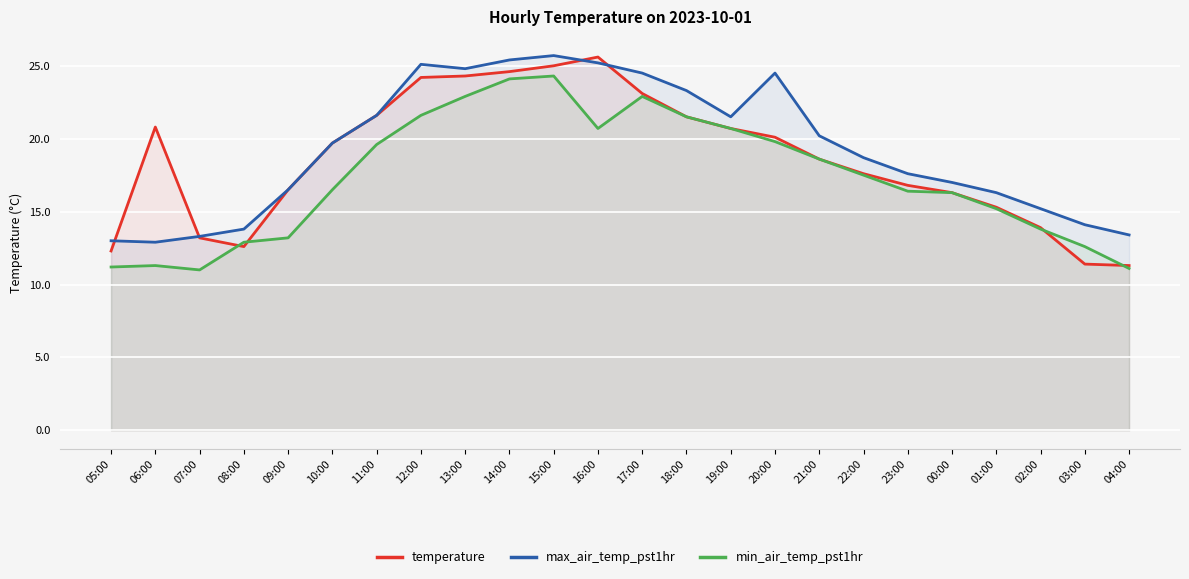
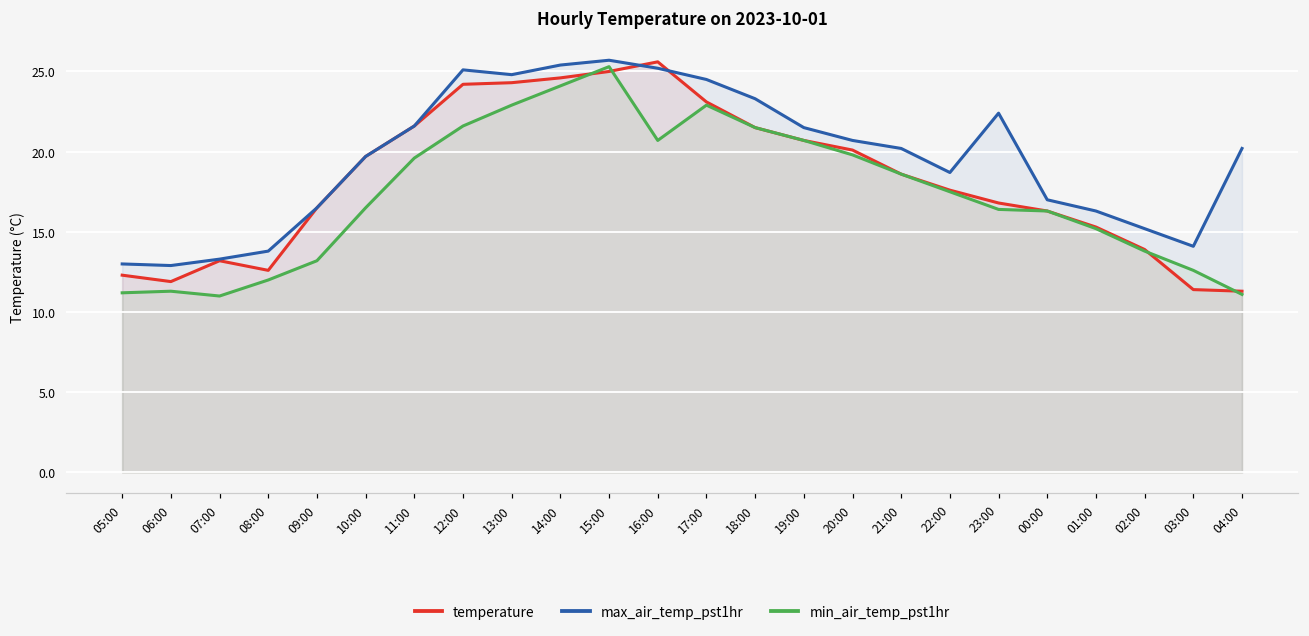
  {
    "temperature": {
      "05:00": 12.3,
-     "06:00": 20.8,
+     "06:00": 11.9,
      "08:00": 12.6,
      "12:00": 24.2,
      "13:00": 24.3,
      "14:00": 24.6,
      "15:00": 25.0,
      "16:00": 25.6,
      "17:00": 23.1,
      "20:00": 20.1,
      "23:00": 16.8,
      "03:00": 11.4,
      "04:00": 11.3
    },
    "max_air_temp_pst1hr": {
      "05:00": 13.0,
      "06:00": 12.9,
      "08:00": 13.8,
      "12:00": 25.1,
      "13:00": 24.8,
      "14:00": 25.4,
      "15:00": 25.7,
      "16:00": 25.2,
      "17:00": 24.5,
      "18:00": 23.3,
      "19:00": 21.5,
-     "20:00": 24.5,
+     "20:00": 20.7,
      "21:00": 20.2,
      "22:00": 18.7,
-     "23:00": 17.6,
+     "23:00": 22.4,
      "00:00": 17.0,
      "01:00": 16.3,
      "02:00": 15.2,
      "03:00": 14.1,
-     "04:00": 13.4
+     "04:00": 20.2
    },
    "min_air_temp_pst1hr": {
      "05:00": 11.2,
      "06:00": 11.3,
      "07:00": 11.0,
-     "08:00": 12.9,
+     "08:00": 12.0,
      "09:00": 13.2,
      "10:00": 16.5,
      "11:00": 19.6,
      "12:00": 21.6,
      "13:00": 22.9,
      "14:00": 24.1,
-     "15:00": 24.3,
+     "15:00": 25.3,
      "16:00": 20.7,
      "17:00": 22.9,
      "20:00": 19.8,
      "23:00": 16.4,
      "03:00": 12.6,
      "04:00": 11.1
    }
  }
